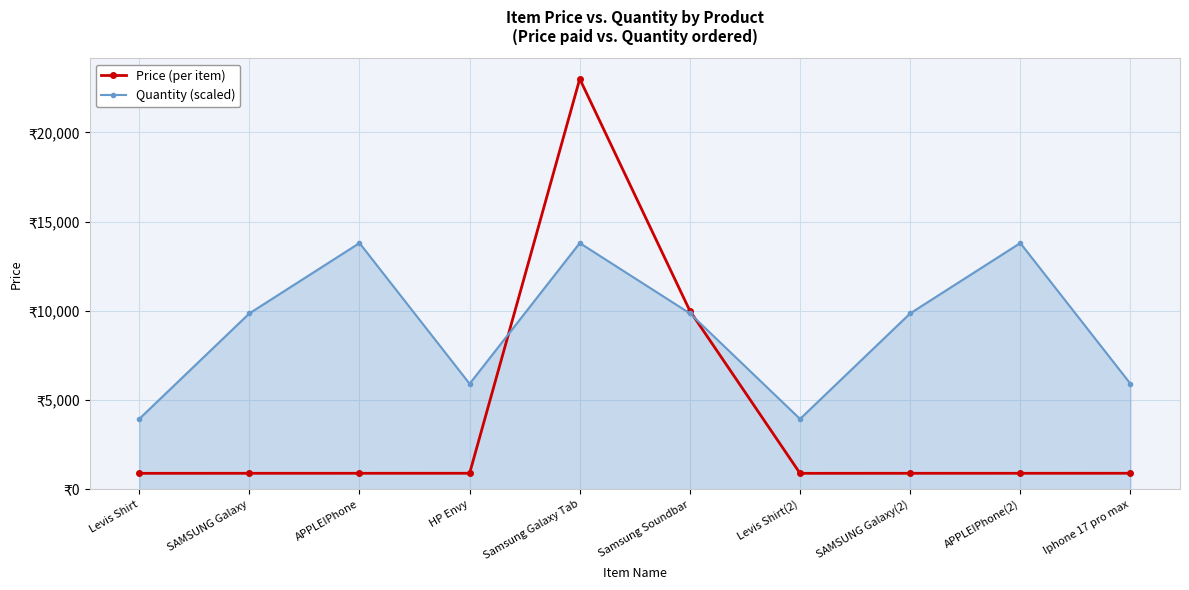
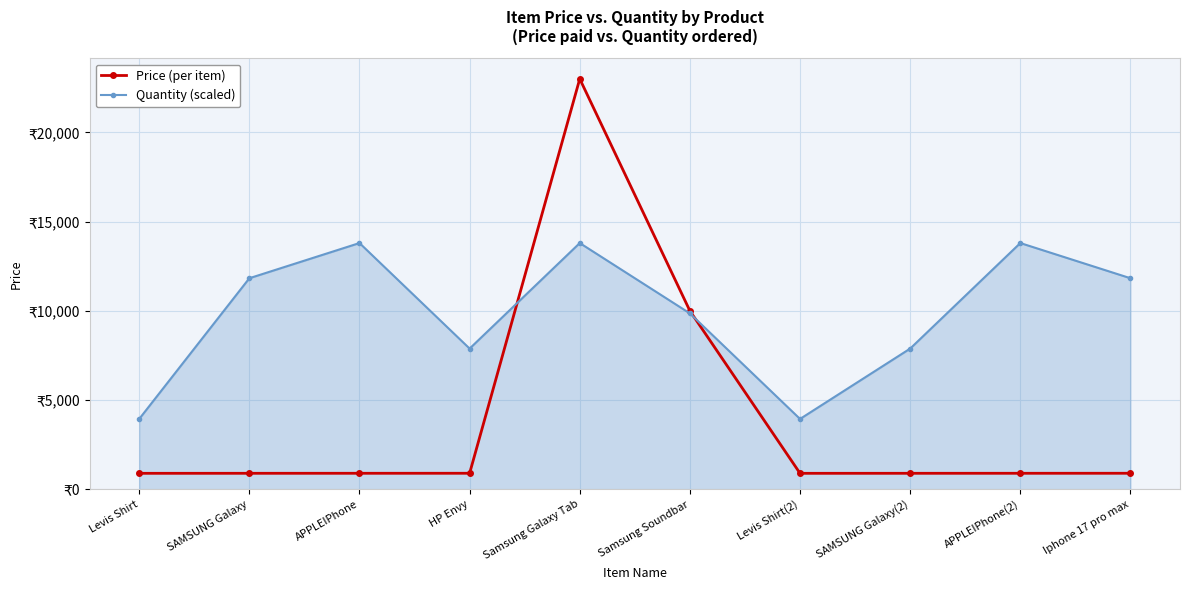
  {
    "Price (per item)": {
      "Levis Shirt": "₹900",
      "SAMSUNG Galaxy": "₹900",
      "APPLEIPhone": "₹900",
      "HP Envy": "₹900",
      "Samsung Galaxy Tab": "₹23,000",
      "Levis Shirt(2)": "₹900",
      "SAMSUNG Galaxy(2)": "₹900",
      "APPLEIPhone(2)": "₹900",
      "Iphone 17 pro max": "₹900"
    },
    "Quantity (scaled)": {
      "Levis Shirt": "₹3,900",
-     "SAMSUNG Galaxy": "₹9,900",
+     "SAMSUNG Galaxy": "₹11,800",
      "APPLEIPhone": "₹13,800",
-     "HP Envy": "₹5,900",
+     "HP Envy": "₹7,900",
      "Samsung Galaxy Tab": "₹13,800",
      "Levis Shirt(2)": "₹3,900",
-     "SAMSUNG Galaxy(2)": "₹9,900",
+     "SAMSUNG Galaxy(2)": "₹7,900",
      "APPLEIPhone(2)": "₹13,800",
-     "Iphone 17 pro max": "₹5,900"
+     "Iphone 17 pro max": "₹11,800"
    }
  }
